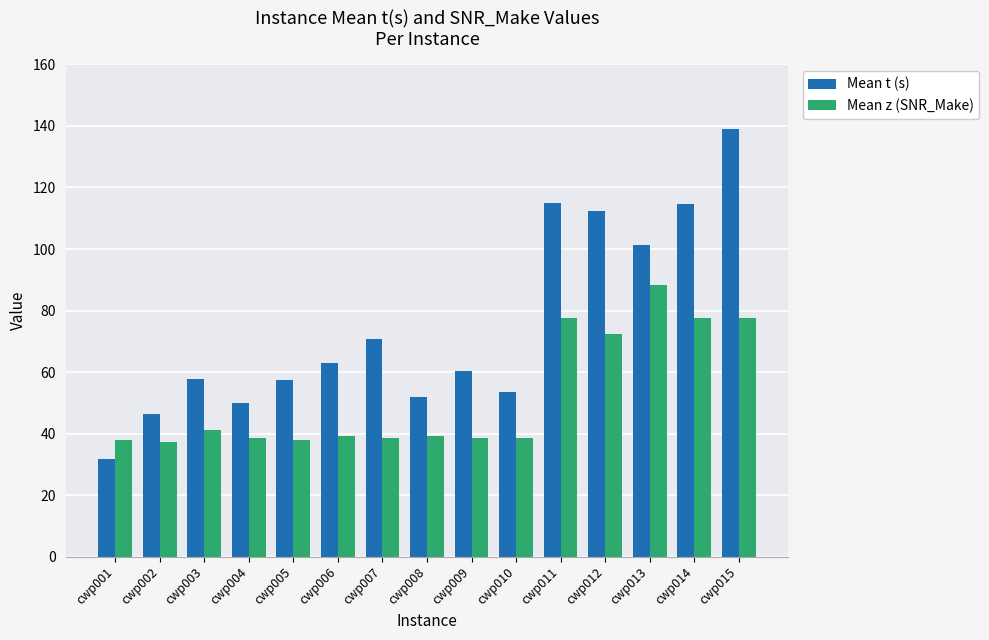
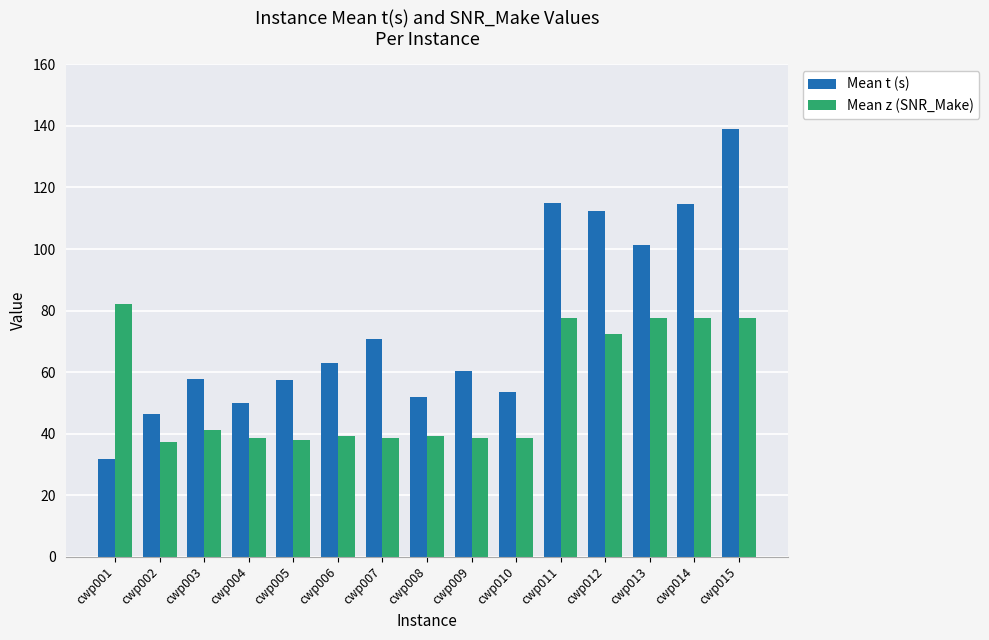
  {
    "Mean t (s)": {
      "cwp001": 32,
      "cwp002": 46,
      "cwp003": 58,
      "cwp004": 50,
      "cwp005": 58,
      "cwp006": 63,
      "cwp007": 71,
      "cwp008": 52,
      "cwp009": 60,
      "cwp010": 54,
      "cwp011": 115,
      "cwp012": 112,
      "cwp013": 101,
      "cwp014": 114,
      "cwp015": 139
    },
    "Mean z (SNR_Make)": {
-     "cwp001": 38,
+     "cwp001": 82,
      "cwp002": 37,
      "cwp003": 41,
      "cwp004": 38,
      "cwp005": 38,
      "cwp006": 39,
      "cwp007": 38,
      "cwp008": 39,
      "cwp009": 38,
      "cwp010": 38,
      "cwp011": 77,
      "cwp012": 72,
-     "cwp013": 88,
+     "cwp013": 77,
      "cwp014": 77,
      "cwp015": 77
    }
  }
